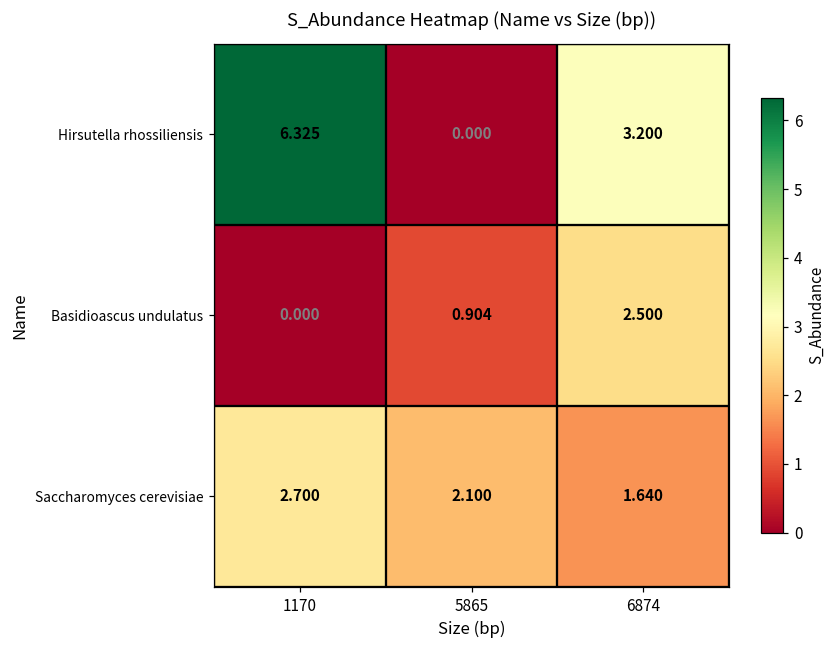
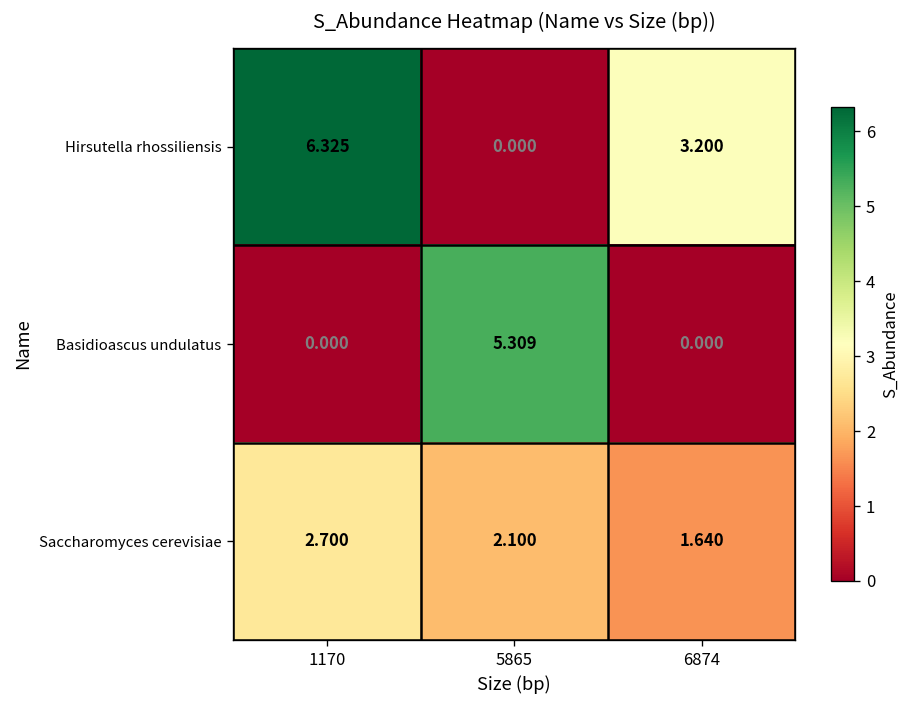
  {
    "Hirsutella rhossiliensis": {
      "1170": 6.325,
      "5865": 0.000,
      "6874": 3.200
    },
    "Basidioascus undulatus": {
      "1170": 0.000,
-     "5865": 0.904,
-     "6874": 2.500
+     "5865": 5.309,
+     "6874": 0.000
    },
    "Saccharomyces cerevisiae": {
      "1170": 2.700,
      "5865": 2.100,
      "6874": 1.640
    }
  }
